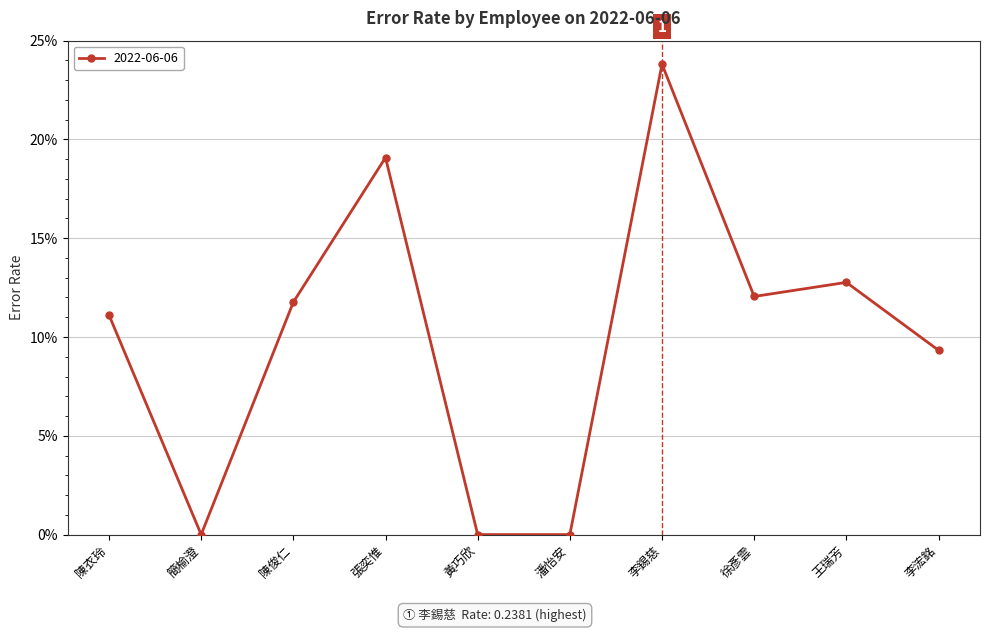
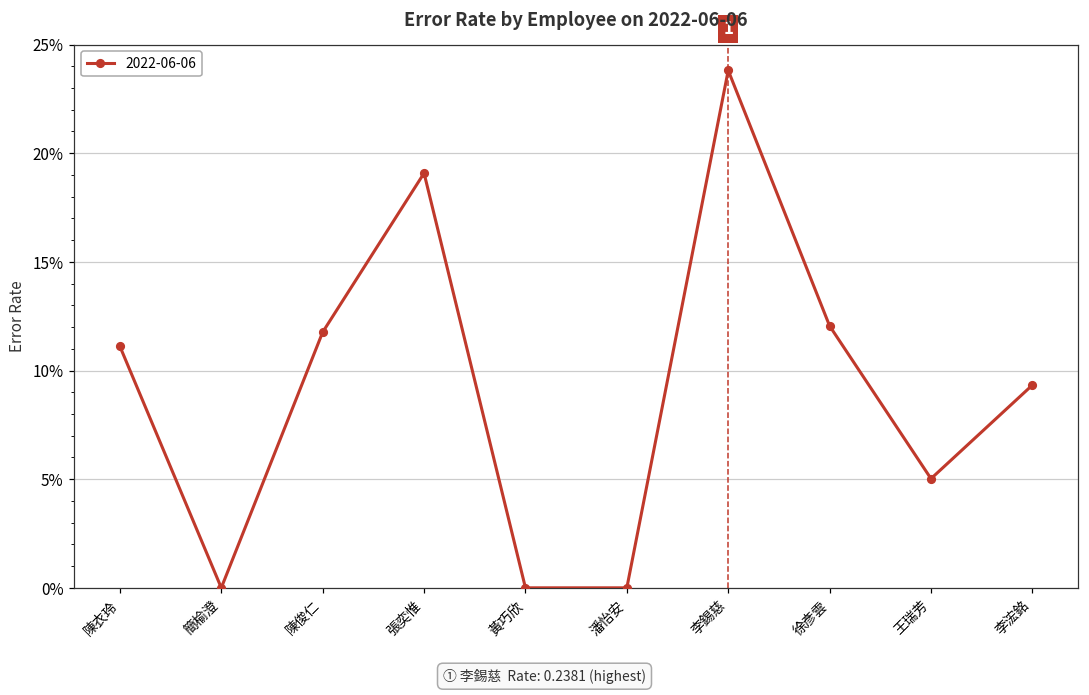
  {
    "陳衣玲": "11.1%",
    "簡榆澄": "0.0%",
    "陳俊仁": "11.8%",
    "張奕惟": "19.1%",
    "黃巧欣": "0.0%",
    "潘怡安": "0.0%",
    "李錫慈": "23.8%",
    "徐彥雲": "12.1%",
-   "王瑞芳": "12.8%",
+   "王瑞芳": "5.0%",
    "李浤銘": "9.3%"
  }
